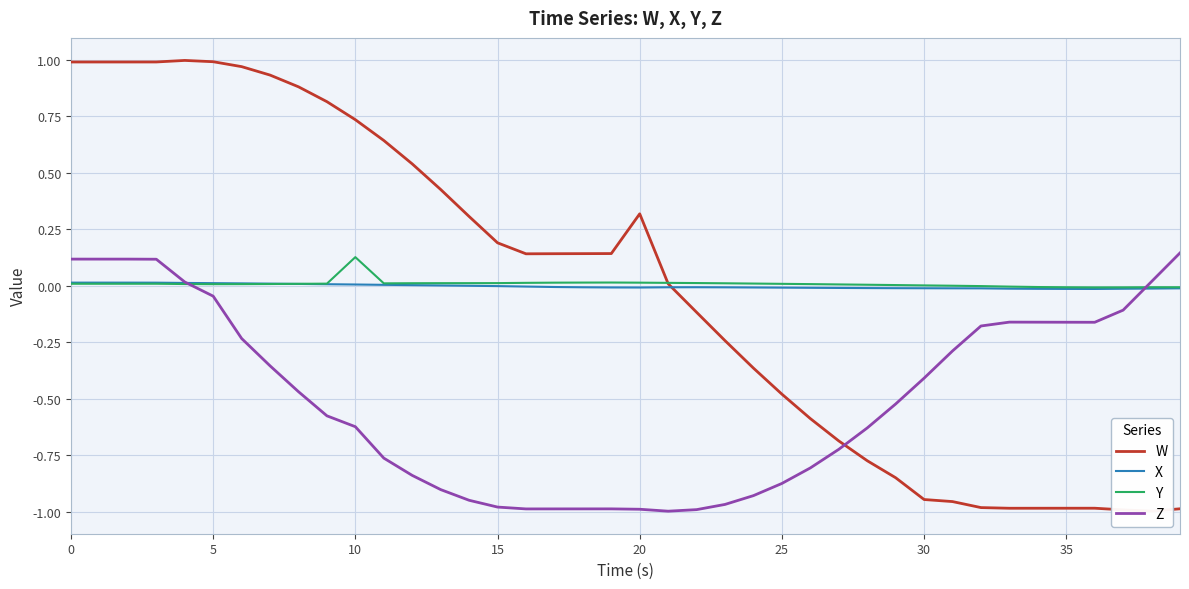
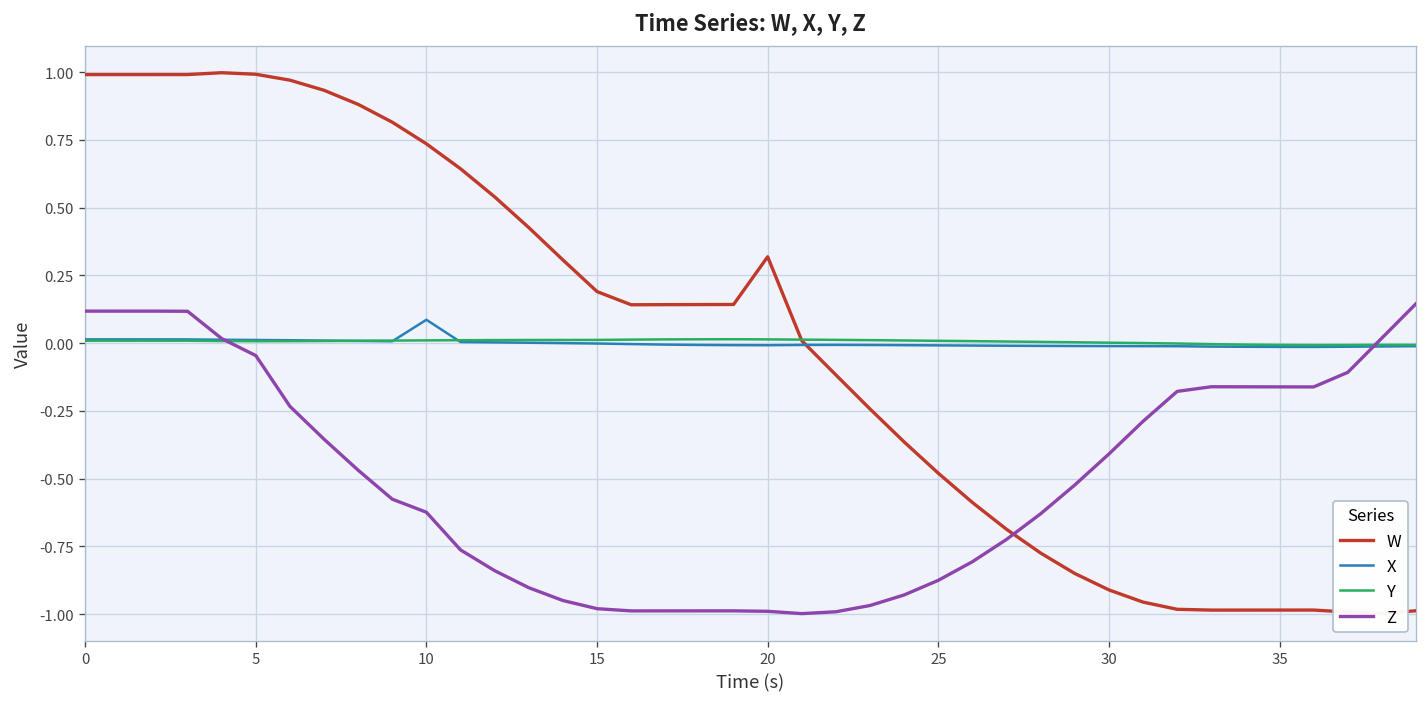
  {
    "W": {
      "0": 0.99,
      "5": 0.99,
      "10": 0.74,
      "15": 0.19,
      "20": 0.32,
      "25": -0.48,
-     "30": -0.95,
+     "30": -0.91,
      "35": -0.99
    },
    "X": {
-     "10": 0.01,
+     "10": 0.09,
      "15": 0.00,
      "20": -0.01,
      "25": -0.01,
      "30": -0.01
    },
    "Y": {
-     "10": 0.13,
+     "10": 0.01,
      "15": 0.01,
      "20": 0.01,
      "25": 0.01,
      "30": 0.00
    },
    "Z": {
      "0": 0.12,
      "5": -0.05,
      "10": -0.62,
      "15": -0.98,
      "20": -0.99,
      "25": -0.88,
      "30": -0.41,
      "35": -0.16
    }
  }
